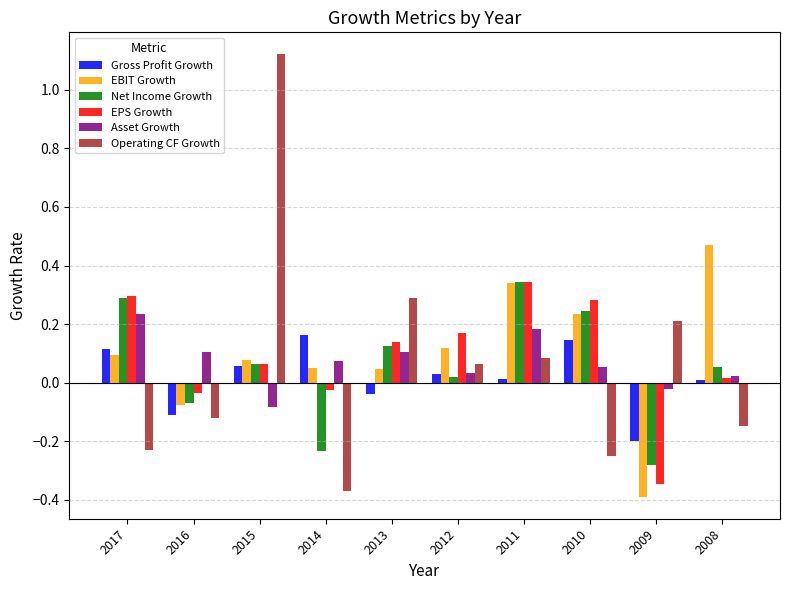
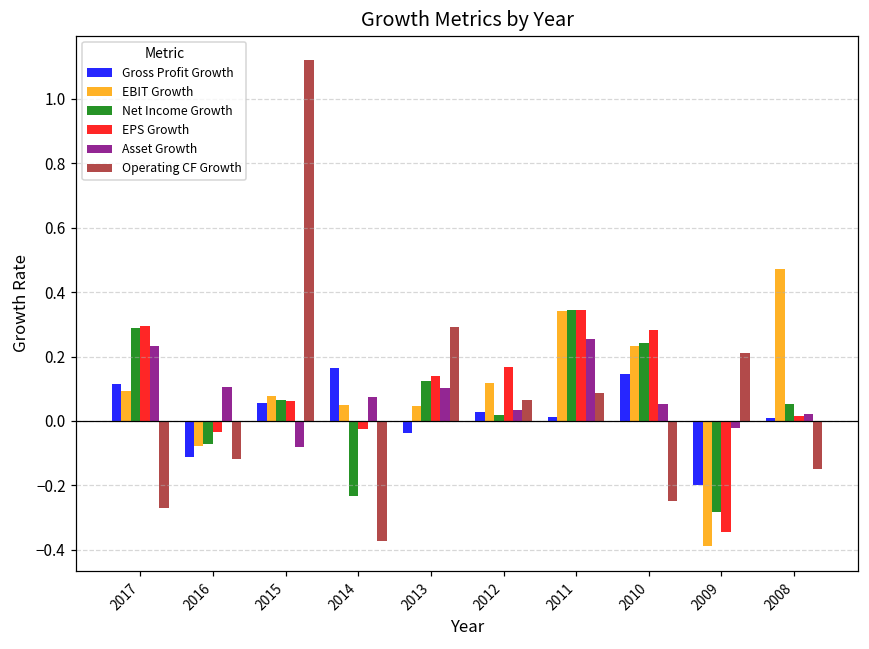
  {
    "Gross Profit Growth": {
      "2017": 0.12,
      "2016": -0.11,
      "2015": 0.06,
      "2014": 0.16,
      "2013": -0.04,
      "2012": 0.03,
      "2011": 0.01,
      "2010": 0.14,
      "2009": -0.20,
      "2008": 0.01
    },
    "EBIT Growth": {
      "2017": 0.09,
      "2016": -0.08,
      "2015": 0.08,
      "2014": 0.05,
      "2013": 0.05,
      "2012": 0.12,
      "2011": 0.34,
      "2010": 0.23,
      "2009": -0.39,
      "2008": 0.47
    },
    "Net Income Growth": {
      "2017": 0.29,
      "2016": -0.07,
      "2015": 0.06,
      "2014": -0.23,
      "2013": 0.13,
      "2012": 0.02,
      "2011": 0.34,
      "2010": 0.24,
      "2009": -0.28,
      "2008": 0.05
    },
    "EPS Growth": {
      "2017": 0.29,
      "2016": -0.04,
      "2015": 0.06,
      "2014": -0.03,
      "2013": 0.14,
      "2012": 0.17,
      "2011": 0.34,
      "2010": 0.28,
      "2009": -0.35,
      "2008": 0.02
    },
    "Asset Growth": {
      "2017": 0.23,
      "2016": 0.11,
      "2015": -0.08,
      "2014": 0.08,
      "2013": 0.10,
      "2012": 0.03,
-     "2011": 0.18,
+     "2011": 0.25,
      "2010": 0.05,
      "2009": -0.02,
      "2008": 0.02
    },
    "Operating CF Growth": {
-     "2017": -0.23,
+     "2017": -0.27,
      "2016": -0.12,
      "2015": 1.12,
      "2014": -0.37,
      "2013": 0.29,
      "2012": 0.06,
      "2011": 0.09,
      "2010": -0.25,
      "2009": 0.21,
      "2008": -0.15
    }
  }
